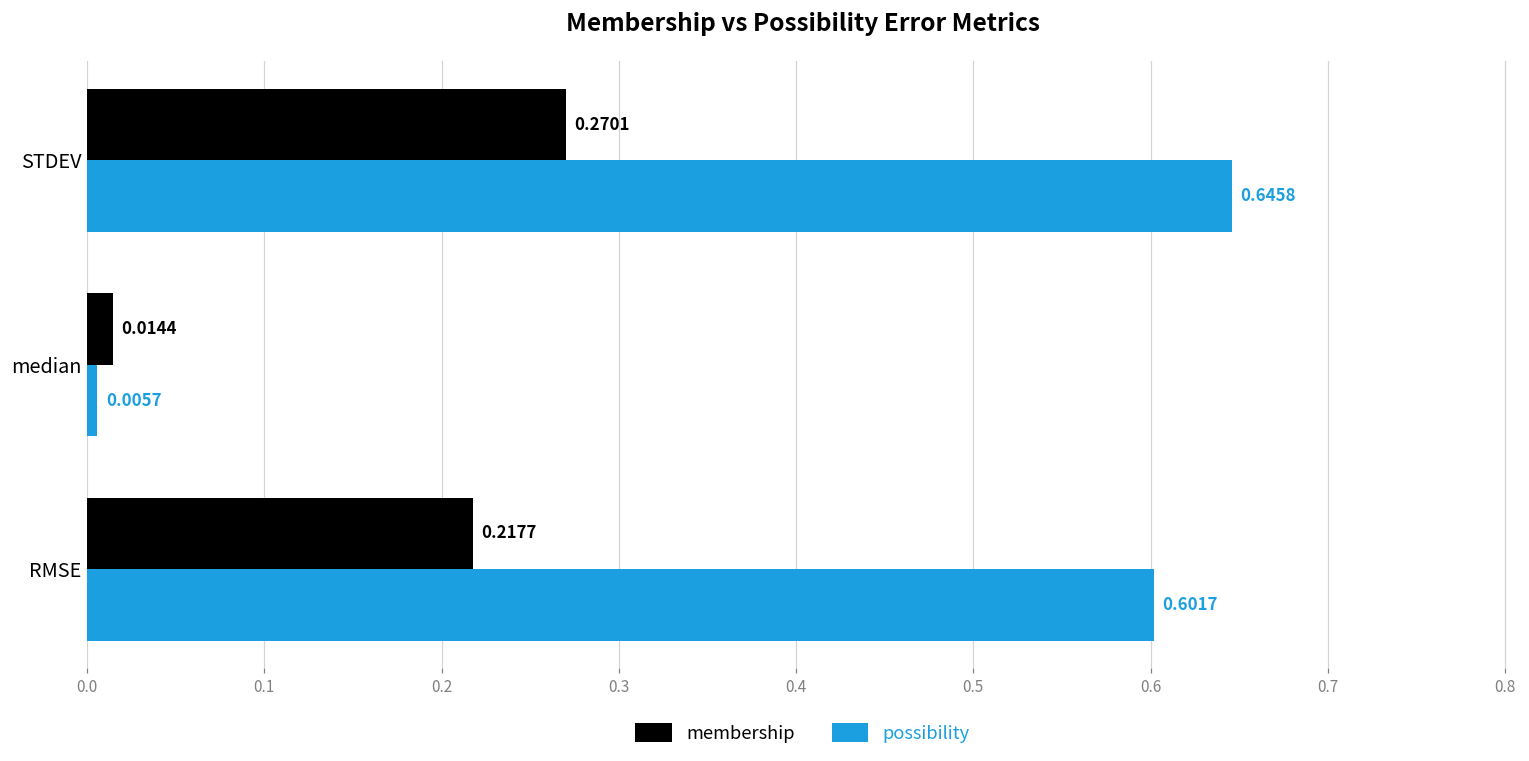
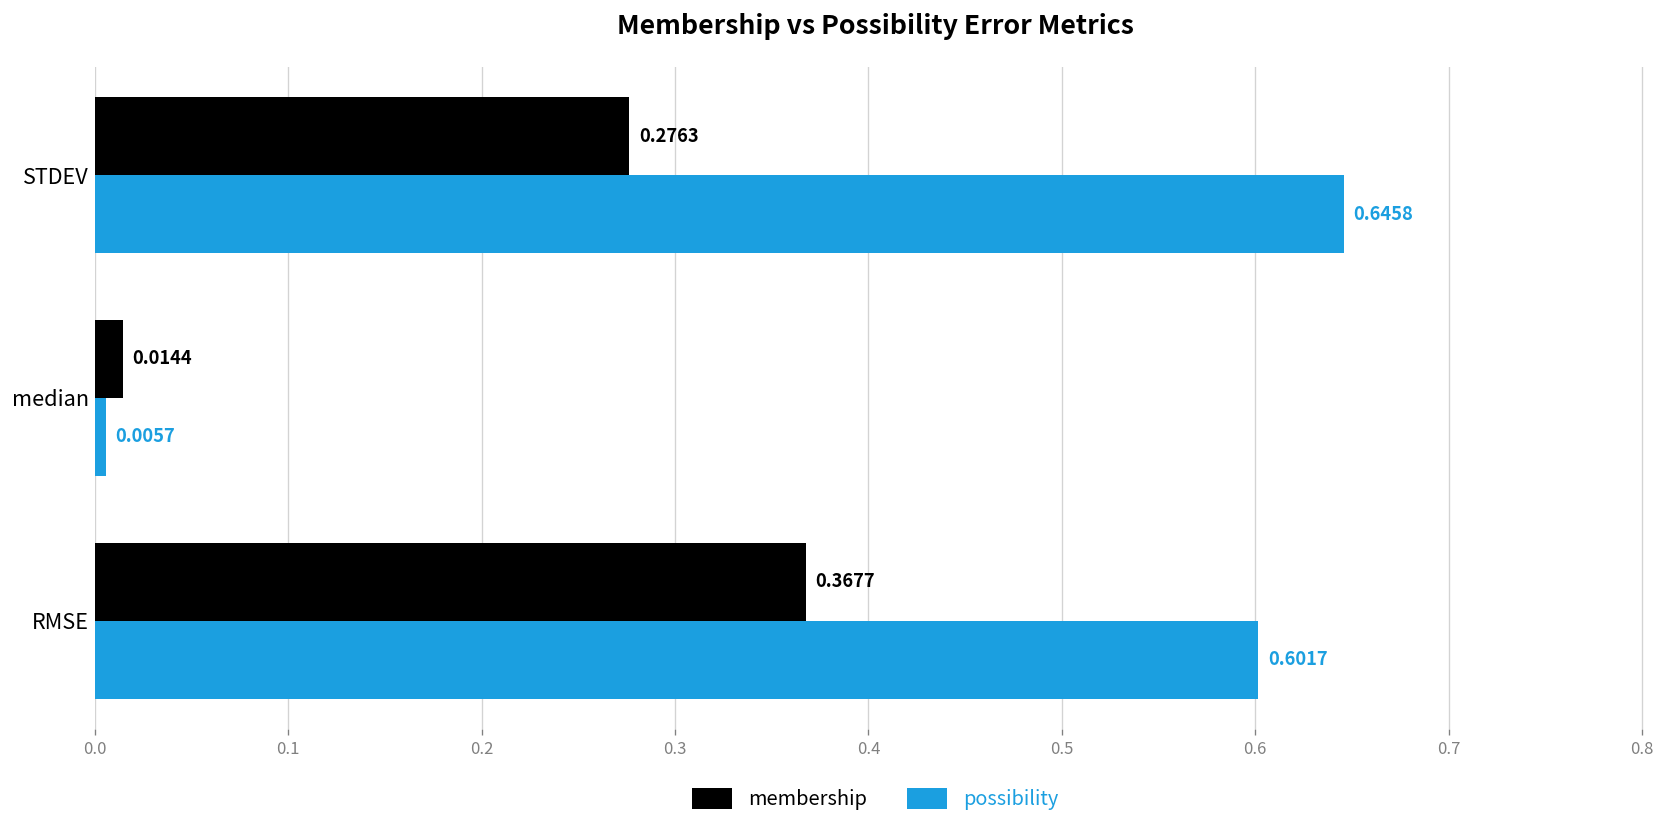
  {
    "membership": {
-     "STDEV": 0.2701,
+     "STDEV": 0.2763,
      "median": 0.0144,
-     "RMSE": 0.2177
+     "RMSE": 0.3677
    },
    "possibility": {
      "STDEV": 0.6458,
      "median": 0.0057,
      "RMSE": 0.6017
    }
  }
